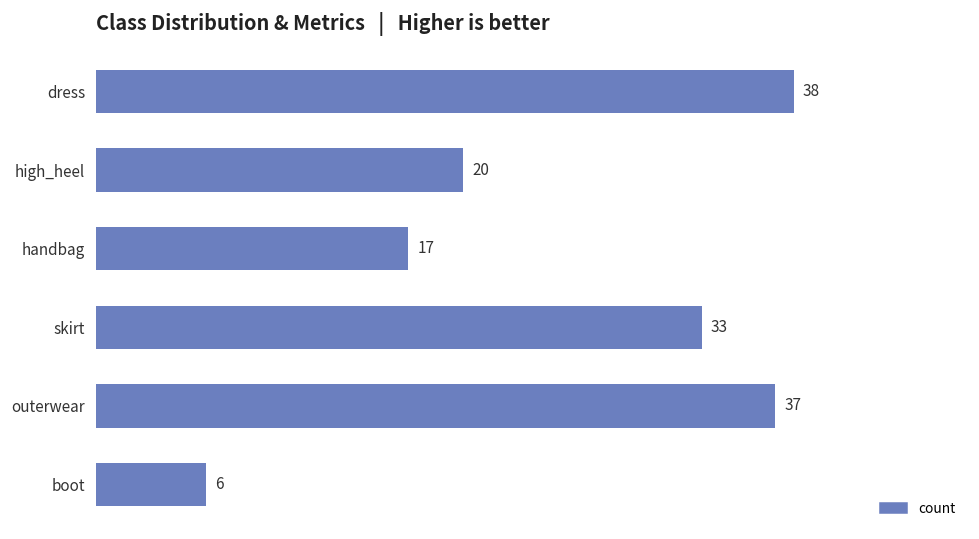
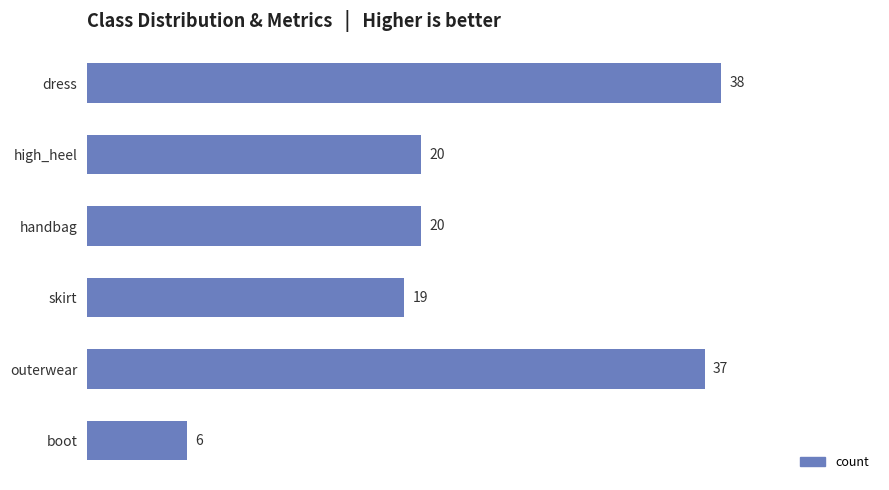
  {
    "dress": 38,
    "high_heel": 20,
-   "handbag": 17,
-   "skirt": 33,
+   "handbag": 20,
+   "skirt": 19,
    "outerwear": 37,
    "boot": 6
  }
